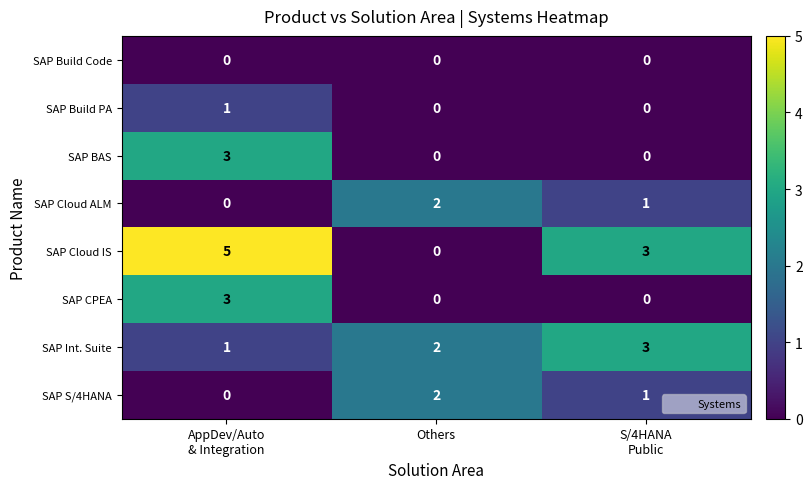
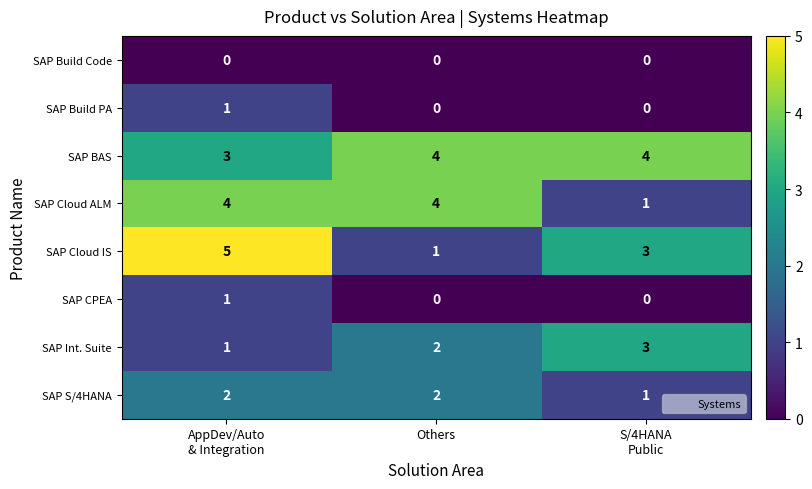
  {
    "SAP Build Code": {
      "AppDev/Auto & Integration": 0,
      "Others": 0,
      "S/4HANA Public": 0
    },
    "SAP Build PA": {
      "AppDev/Auto & Integration": 1,
      "Others": 0,
      "S/4HANA Public": 0
    },
    "SAP BAS": {
      "AppDev/Auto & Integration": 3,
-     "Others": 0,
-     "S/4HANA Public": 0
+     "Others": 4,
+     "S/4HANA Public": 4
    },
    "SAP Cloud ALM": {
-     "AppDev/Auto & Integration": 0,
-     "Others": 2,
+     "AppDev/Auto & Integration": 4,
+     "Others": 4,
      "S/4HANA Public": 1
    },
    "SAP Cloud IS": {
      "AppDev/Auto & Integration": 5,
-     "Others": 0,
+     "Others": 1,
      "S/4HANA Public": 3
    },
    "SAP CPEA": {
-     "AppDev/Auto & Integration": 3,
+     "AppDev/Auto & Integration": 1,
      "Others": 0,
      "S/4HANA Public": 0
    },
    "SAP Int. Suite": {
      "AppDev/Auto & Integration": 1,
      "Others": 2,
      "S/4HANA Public": 3
    },
    "SAP S/4HANA": {
-     "AppDev/Auto & Integration": 0,
+     "AppDev/Auto & Integration": 2,
      "Others": 2,
      "S/4HANA Public": 1
    }
  }
